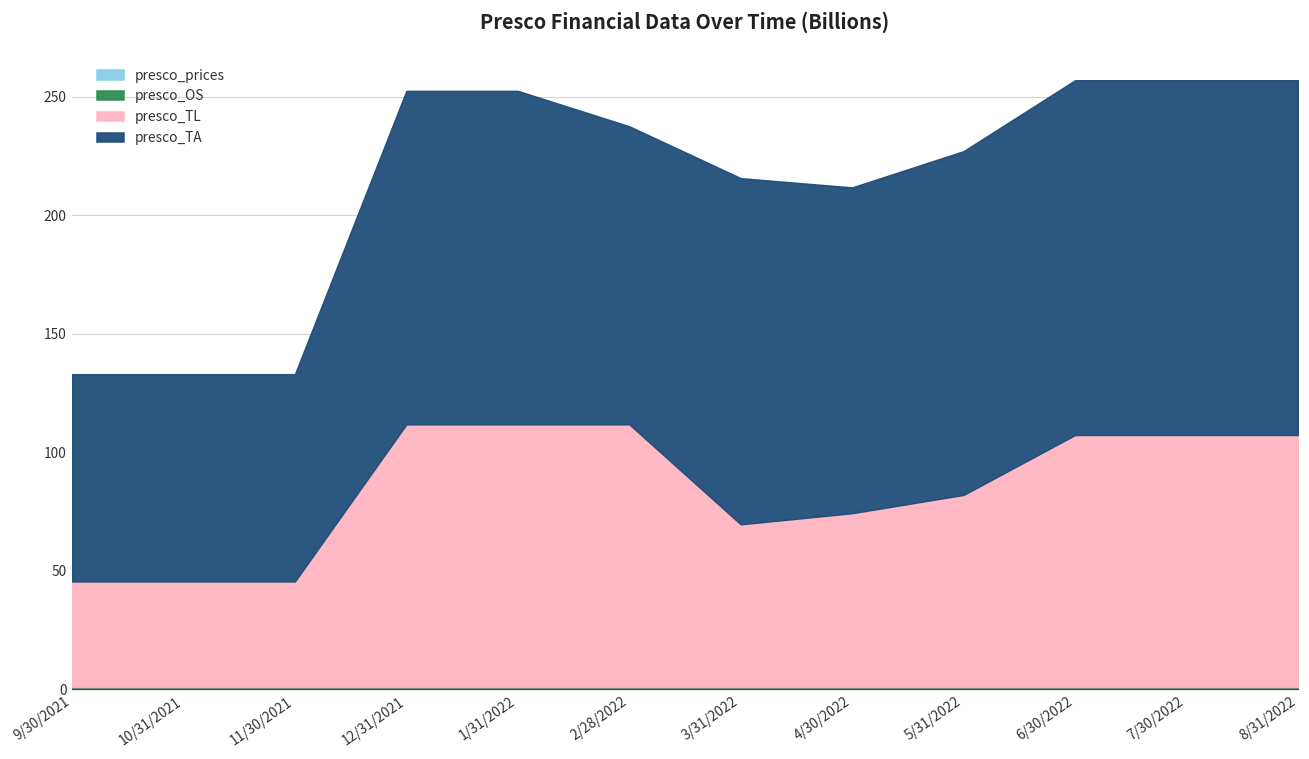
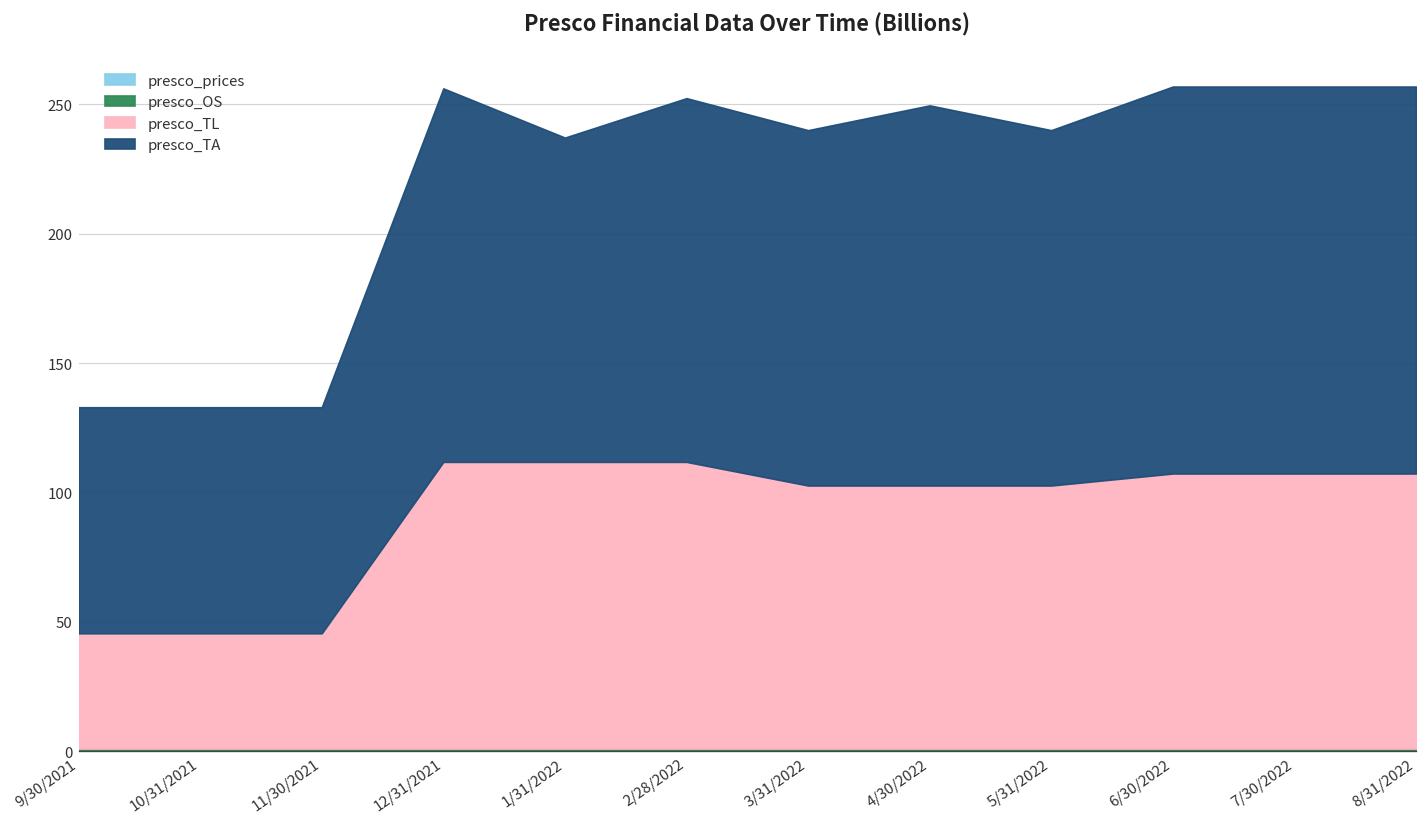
  {
    "presco_TL": {
      "9/30/2021": 45,
      "10/31/2021": 45,
      "11/30/2021": 45,
      "12/31/2021": 111,
      "1/31/2022": 111,
      "2/28/2022": 111,
-     "3/31/2022": 69,
-     "4/30/2022": 73,
-     "5/31/2022": 81,
+     "3/31/2022": 102,
+     "4/30/2022": 102,
+     "5/31/2022": 102,
      "6/30/2022": 106,
      "7/30/2022": 106,
      "8/31/2022": 106
    },
    "presco_TA": {
      "9/30/2021": 87,
      "10/31/2021": 87,
      "11/30/2021": 87,
-     "12/31/2021": 141,
-     "1/31/2022": 141,
-     "2/28/2022": 126,
-     "3/31/2022": 146,
-     "4/30/2022": 137,
-     "5/31/2022": 145,
+     "12/31/2021": 144,
+     "1/31/2022": 125,
+     "2/28/2022": 141,
+     "3/31/2022": 137,
+     "4/30/2022": 147,
+     "5/31/2022": 137,
      "6/30/2022": 150,
      "7/30/2022": 150,
      "8/31/2022": 150
    }
  }
